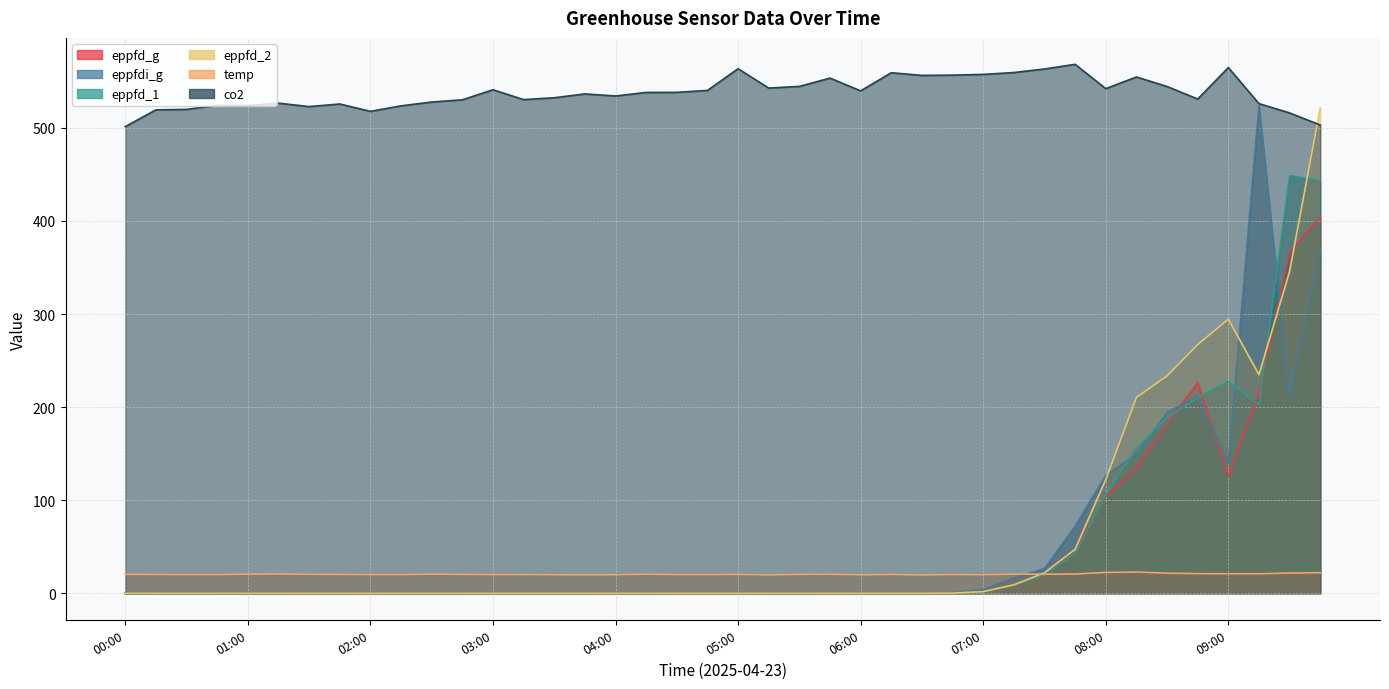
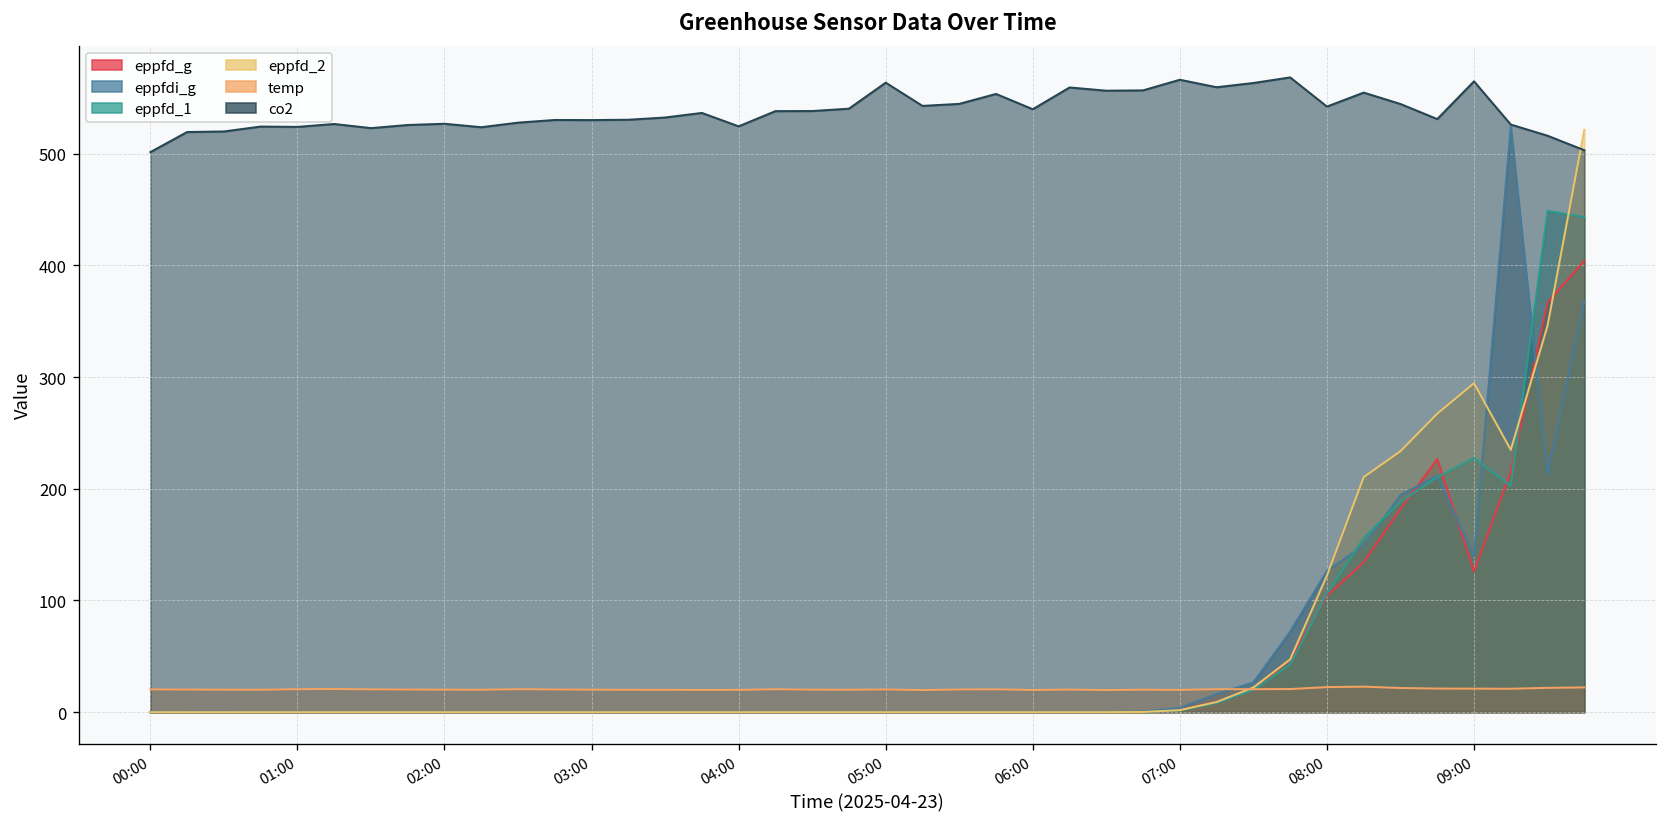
  {
    "eppfd_g": {
      "09:00": 130
    },
    "co2": {
      "00:00": 500,
-     "02:00": 520,
-     "03:00": 540,
-     "04:00": 530,
+     "02:00": 530,
+     "03:00": 530,
+     "04:00": 520,
      "05:00": 560,
      "06:00": 540,
-     "07:00": 560,
+     "07:00": 570,
      "08:00": 540,
      "09:00": 560
    }
  }
